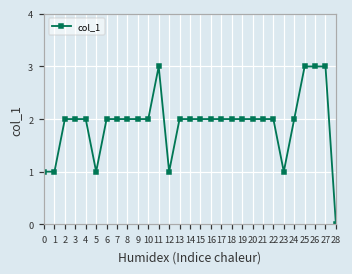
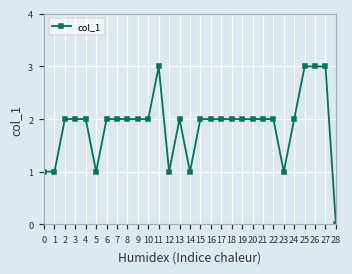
  {
    "0": 1,
    "1": 1,
    "2": 2,
    "3": 2,
    "4": 2,
    "5": 1,
    "6": 2,
    "7": 2,
    "8": 2,
    "9": 2,
    "10": 2,
    "11": 3,
    "12": 1,
    "13": 2,
-   "14": 2,
+   "14": 1,
    "15": 2,
    "16": 2,
    "17": 2,
    "18": 2,
    "19": 2,
    "20": 2,
    "21": 2,
    "22": 2,
    "23": 1,
    "24": 2,
    "25": 3,
    "26": 3,
    "27": 3,
    "28": 0
  }
